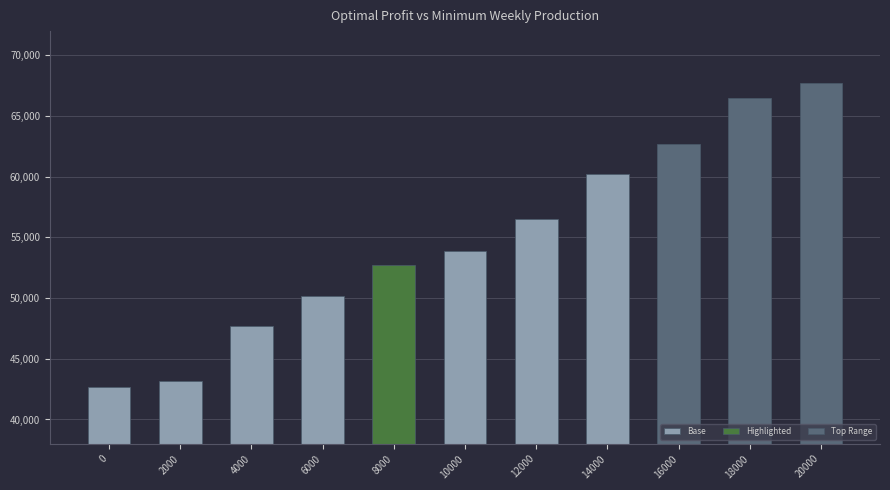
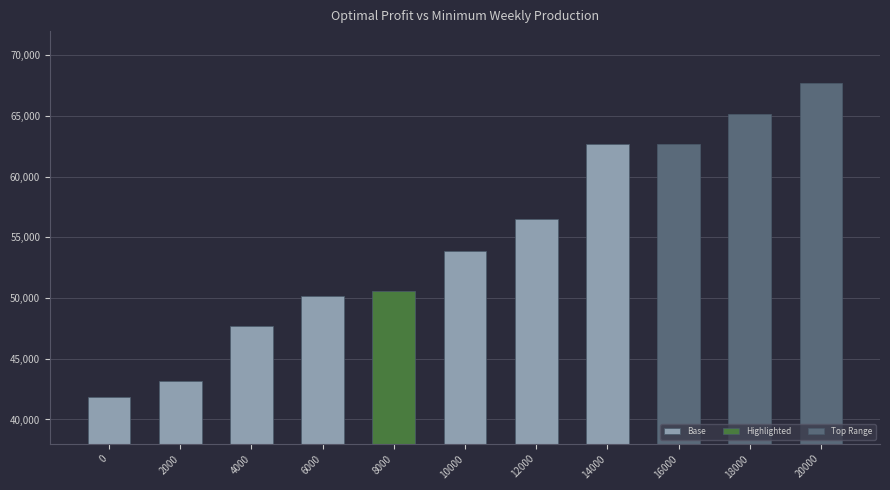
  {
-   "0": "42,700",
+   "0": "41,900",
    "2000": "43,200",
    "4000": "47,700",
    "6000": "50,200",
-   "8000": "52,700",
+   "8000": "50,600",
    "10000": "53,900",
    "12000": "56,500",
-   "14000": "60,200",
+   "14000": "62,700",
    "16000": "62,700",
-   "18000": "66,500",
+   "18000": "65,200",
    "20000": "67,700"
  }
